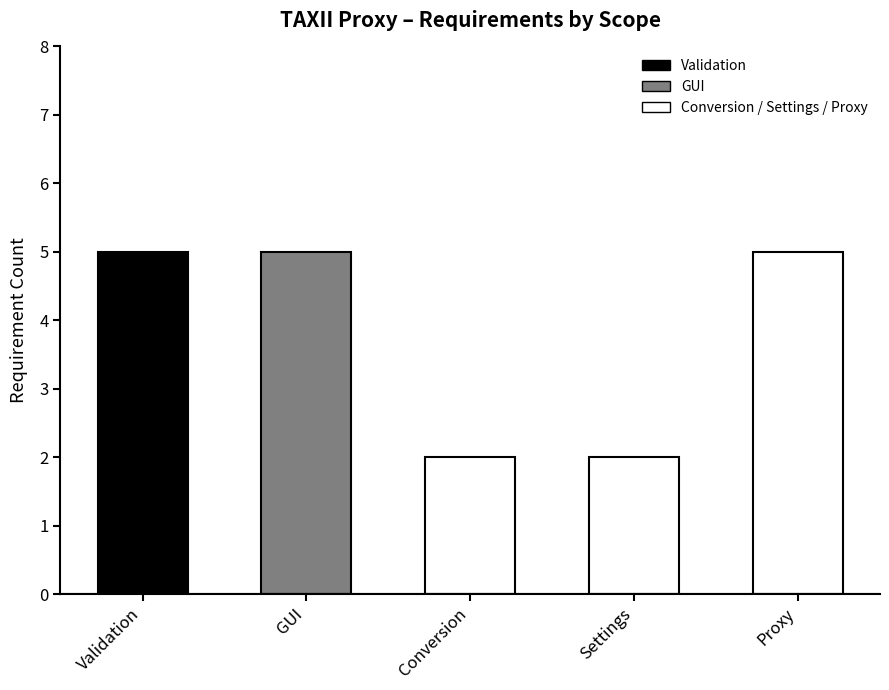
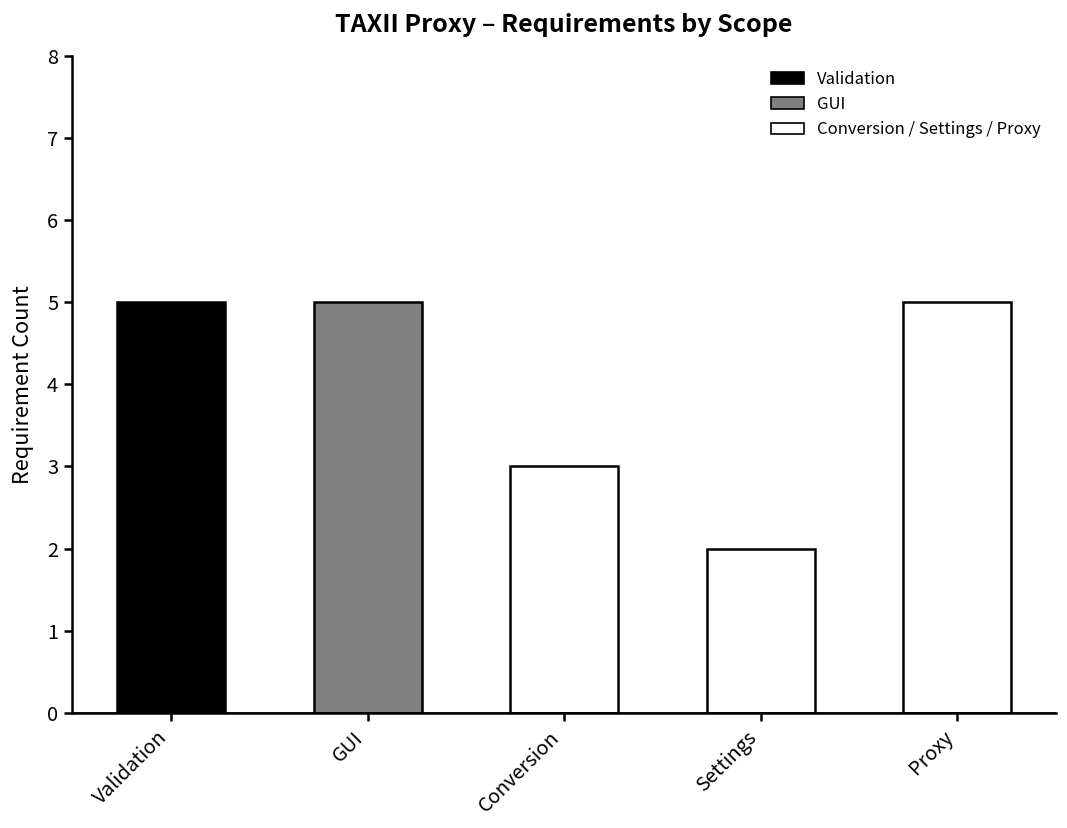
  {
    "Validation": 5,
    "GUI": 5,
-   "Conversion": 2,
+   "Conversion": 3,
    "Settings": 2,
    "Proxy": 5
  }
